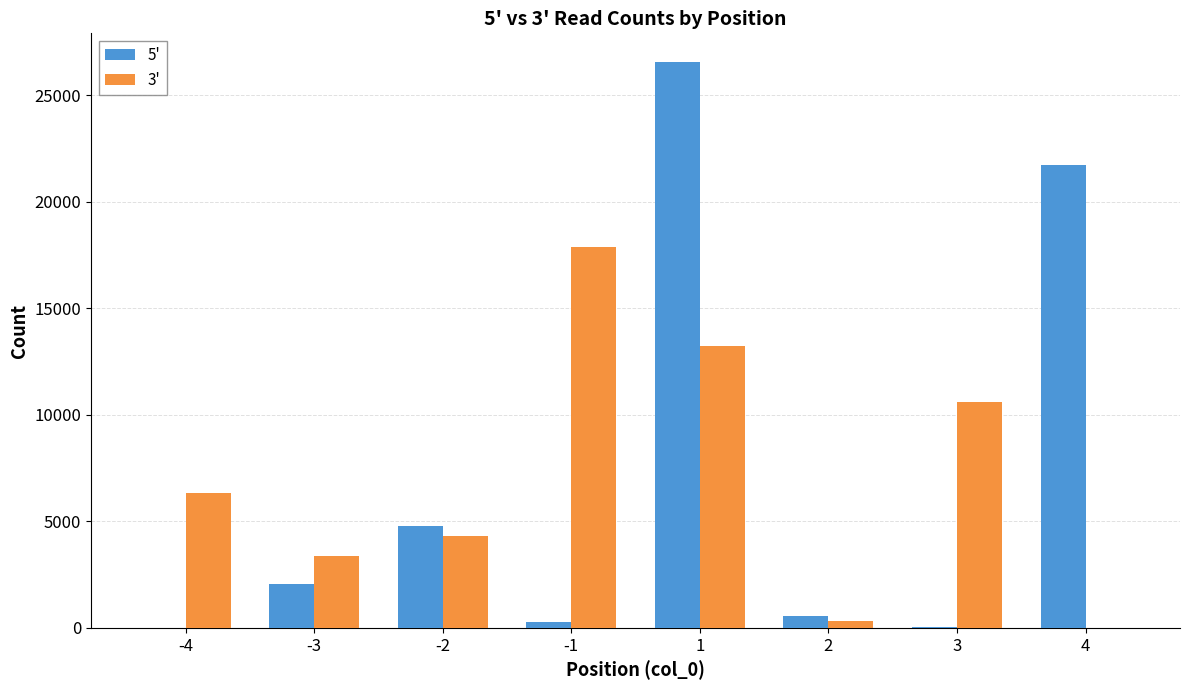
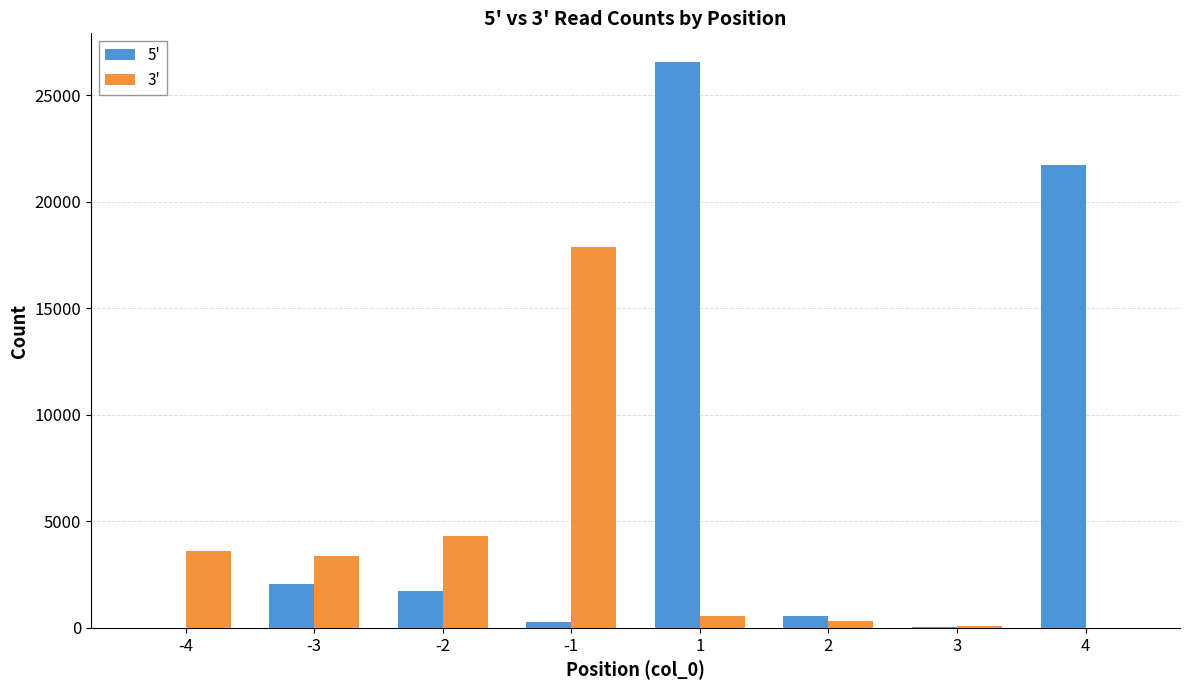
  {
    "5'": {
      "-4": 0,
      "-3": 2100,
-     "-2": 4800,
+     "-2": 1700,
      "-1": 300,
      "1": 26600,
      "2": 600,
      "4": 21700
    },
    "3'": {
-     "-4": 6300,
+     "-4": 3600,
      "-3": 3400,
      "-2": 4300,
      "-1": 17900,
-     "1": 13200,
+     "1": 600,
      "2": 300,
-     "3": 10600,
+     "3": 100,
      "4": 0
    }
  }
